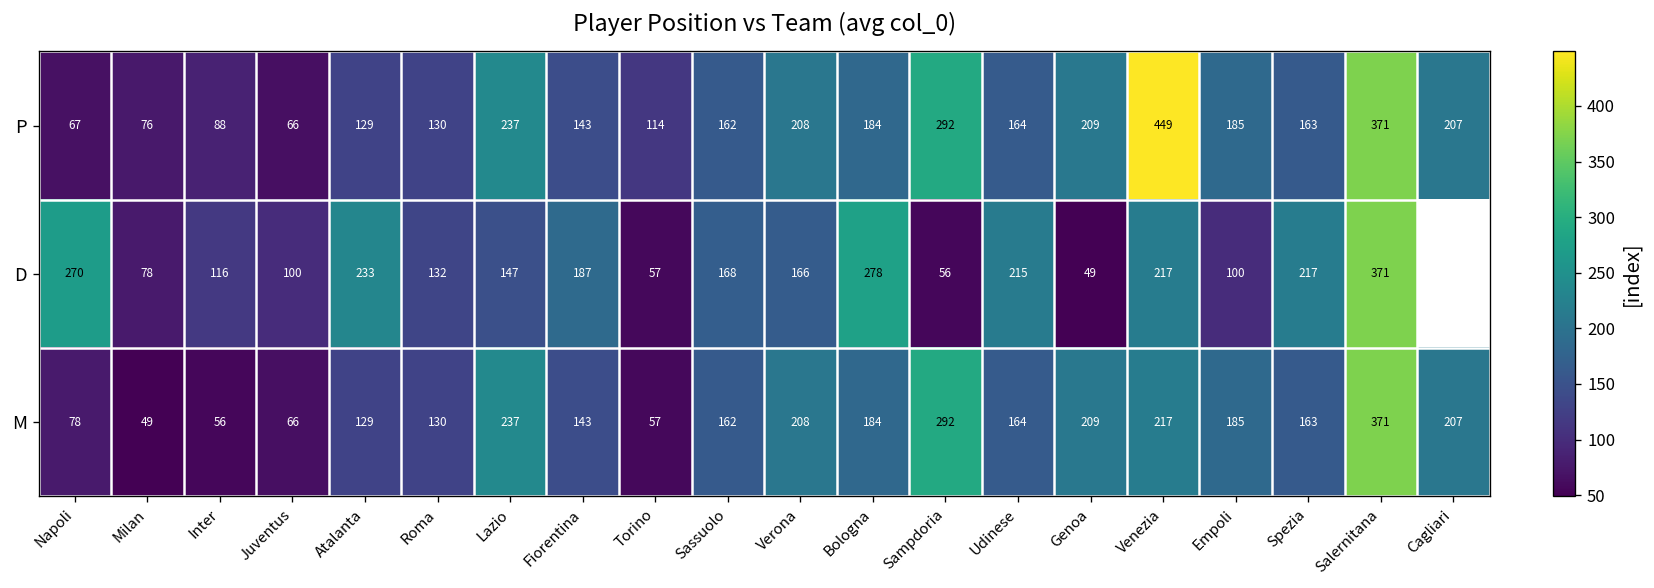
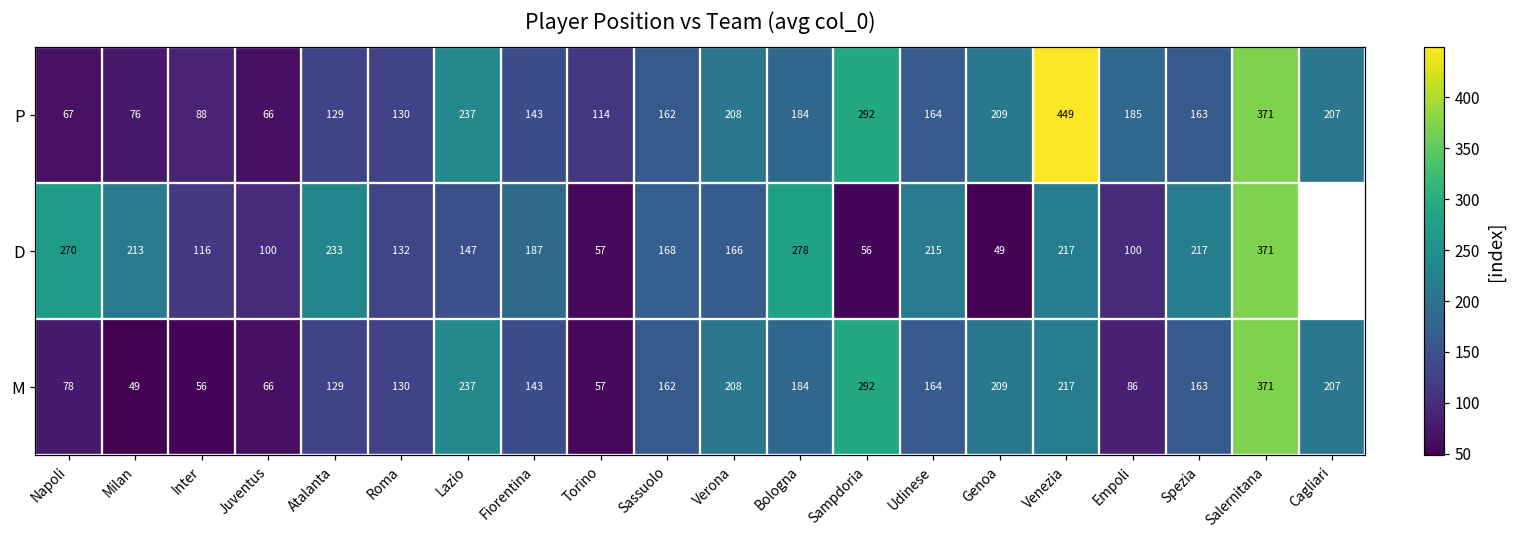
  {
    "P": {
      "Napoli": 67,
      "Milan": 76,
      "Inter": 88,
      "Juventus": 66,
      "Atalanta": 129,
      "Roma": 130,
      "Lazio": 237,
      "Fiorentina": 143,
      "Torino": 114,
      "Sassuolo": 162,
      "Verona": 208,
      "Bologna": 184,
      "Sampdoria": 292,
      "Udinese": 164,
      "Genoa": 209,
      "Venezia": 449,
      "Empoli": 185,
      "Spezia": 163,
      "Salernitana": 371,
      "Cagliari": 207
    },
    "D": {
      "Napoli": 270,
-     "Milan": 78,
+     "Milan": 213,
      "Inter": 116,
      "Juventus": 100,
      "Atalanta": 233,
      "Roma": 132,
      "Lazio": 147,
      "Fiorentina": 187,
      "Torino": 57,
      "Sassuolo": 168,
      "Verona": 166,
      "Bologna": 278,
      "Sampdoria": 56,
      "Udinese": 215,
      "Genoa": 49,
      "Venezia": 217,
      "Empoli": 100,
      "Spezia": 217,
      "Salernitana": 371
    },
    "M": {
      "Napoli": 78,
      "Milan": 49,
      "Inter": 56,
      "Juventus": 66,
      "Atalanta": 129,
      "Roma": 130,
      "Lazio": 237,
      "Fiorentina": 143,
      "Torino": 57,
      "Sassuolo": 162,
      "Verona": 208,
      "Bologna": 184,
      "Sampdoria": 292,
      "Udinese": 164,
      "Genoa": 209,
      "Venezia": 217,
-     "Empoli": 185,
+     "Empoli": 86,
      "Spezia": 163,
      "Salernitana": 371,
      "Cagliari": 207
    }
  }
